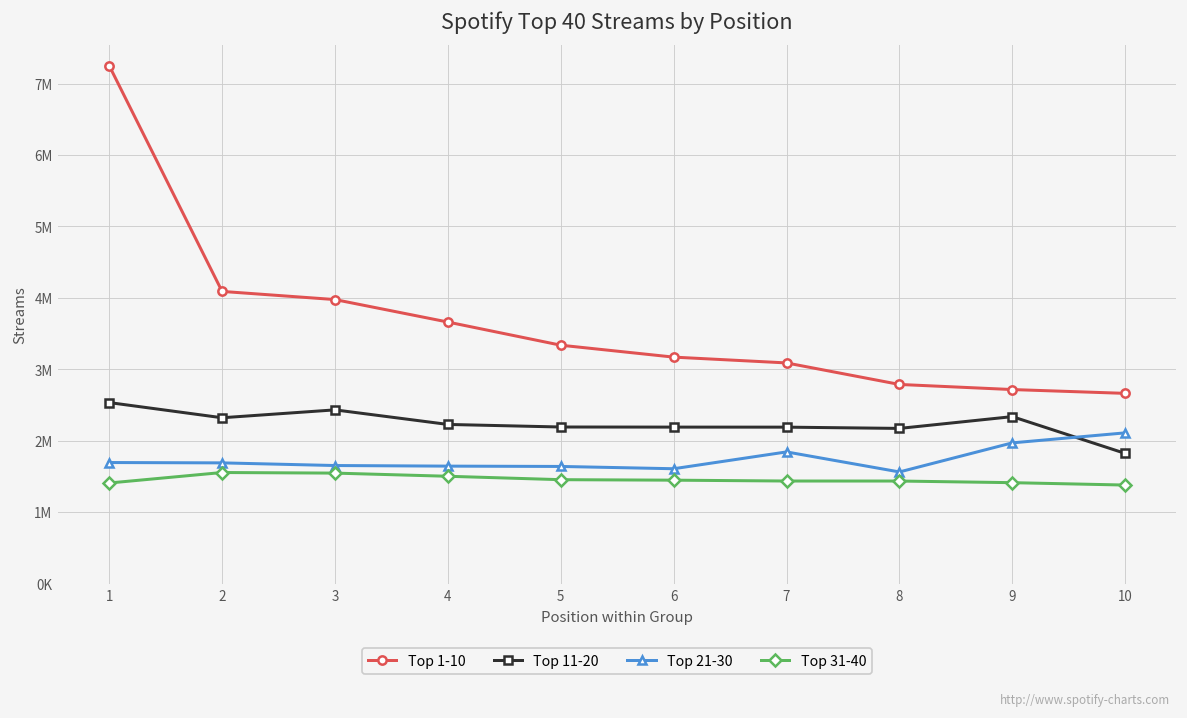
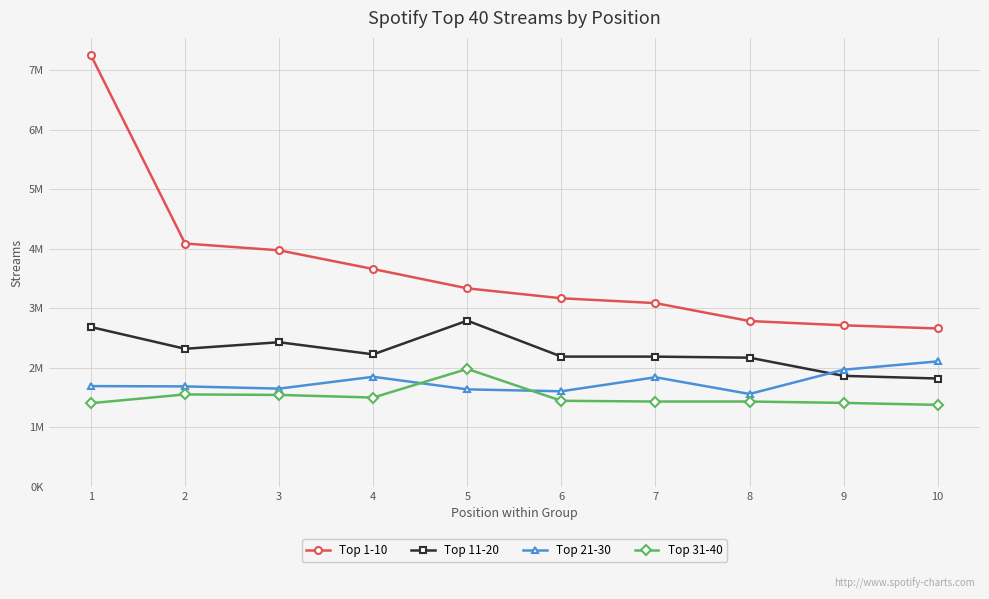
  {
    "Top 1-10": {
      "1": 7300000,
      "2": 4100000,
      "3": 4000000,
      "4": 3700000,
      "5": 3300000,
      "6": 3200000,
      "7": 3100000,
      "8": 2800000,
      "9": 2700000,
      "10": 2700000
    },
    "Top 11-20": {
-     "1": 2500000,
+     "1": 2700000,
      "2": 2300000,
      "3": 2400000,
      "4": 2200000,
-     "5": 2200000,
+     "5": 2800000,
      "6": 2200000,
      "7": 2200000,
      "8": 2200000,
-     "9": 2300000,
+     "9": 1900000,
      "10": 1800000
    },
    "Top 21-30": {
      "1": 1700000,
      "2": 1700000,
      "3": 1700000,
-     "4": 1600000,
+     "4": 1900000,
      "5": 1600000,
      "6": 1600000,
      "7": 1800000,
      "8": 1600000,
      "9": 2000000,
      "10": 2100000
    },
    "Top 31-40": {
      "1": 1400000,
      "2": 1600000,
      "3": 1500000,
      "4": 1500000,
-     "5": 1500000,
+     "5": 2000000,
      "6": 1400000,
      "7": 1400000,
      "8": 1400000,
      "9": 1400000,
      "10": 1400000
    }
  }
